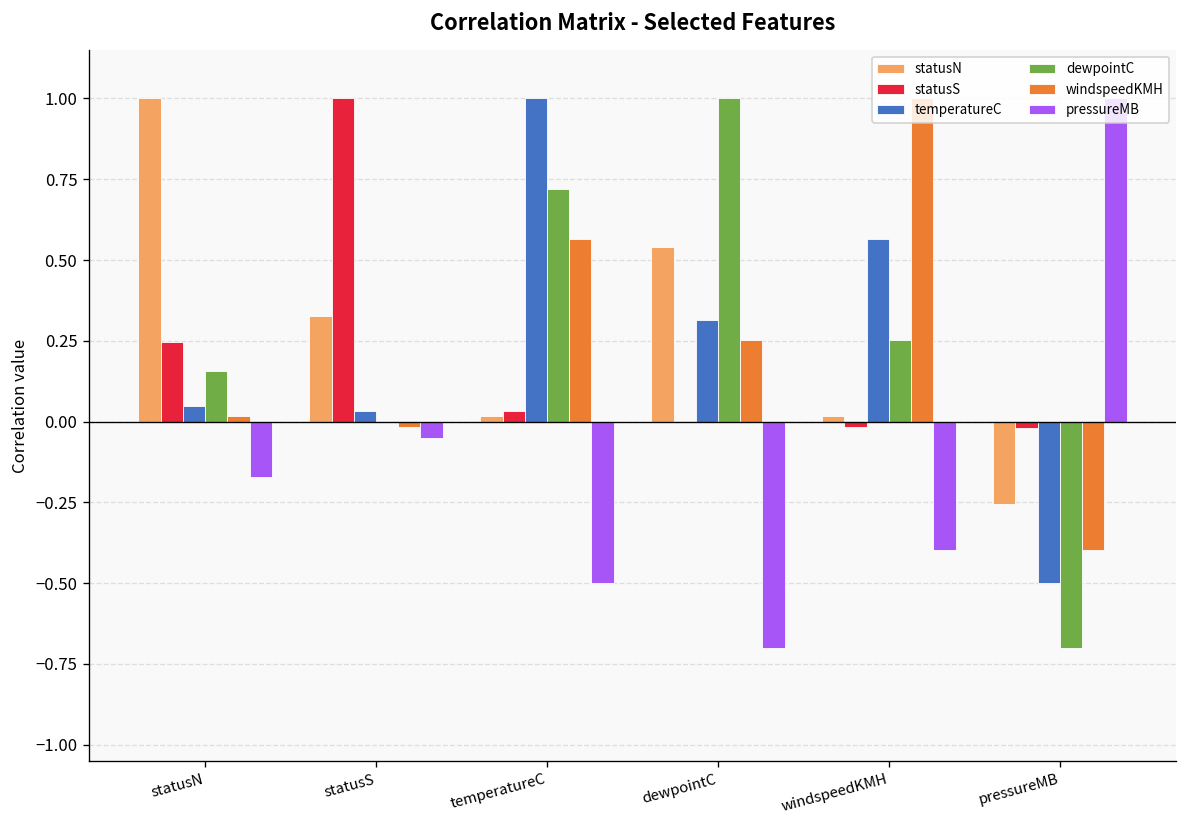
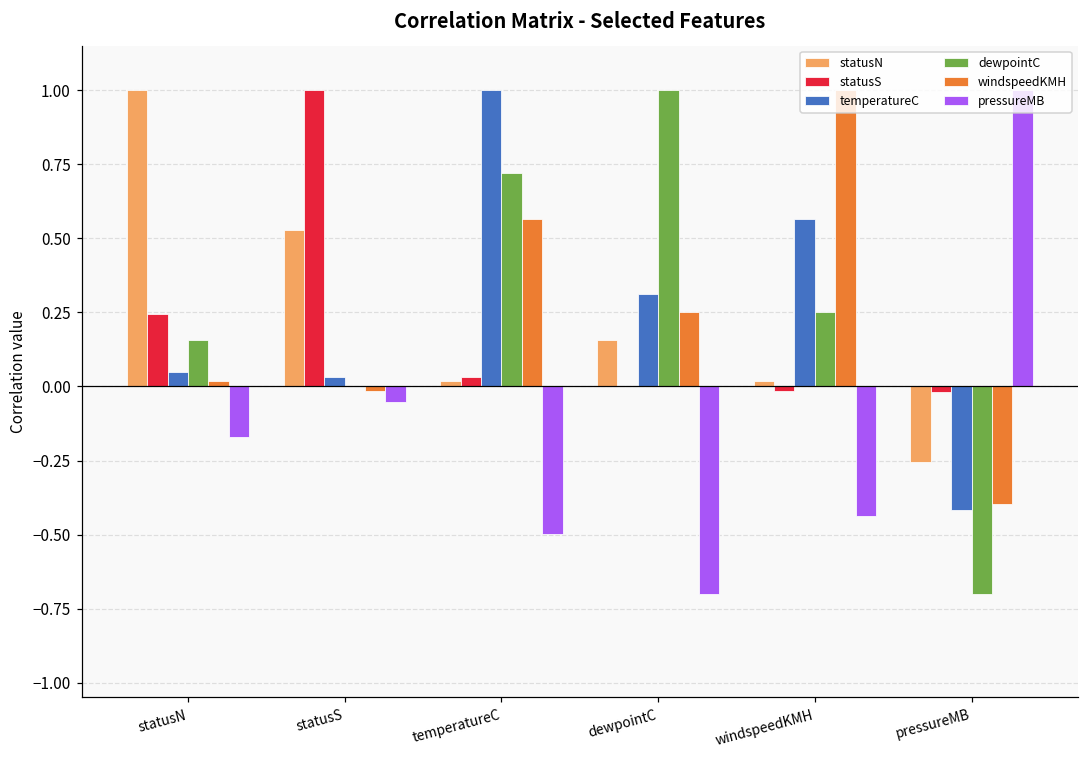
  {
    "statusN": {
      "statusN": 1.00,
-     "statusS": 0.33,
+     "statusS": 0.53,
      "temperatureC": 0.02,
-     "dewpointC": 0.54,
+     "dewpointC": 0.16,
      "windspeedKMH": 0.02,
      "pressureMB": -0.25
    },
    "statusS": {
      "statusN": 0.25,
      "statusS": 1.00,
      "temperatureC": 0.03,
      "windspeedKMH": -0.02,
      "pressureMB": -0.02
    },
    "temperatureC": {
      "statusN": 0.05,
      "statusS": 0.03,
      "temperatureC": 1.00,
      "dewpointC": 0.31,
      "windspeedKMH": 0.56,
-     "pressureMB": -0.50
+     "pressureMB": -0.42
    },
    "dewpointC": {
      "statusN": 0.16,
      "temperatureC": 0.72,
      "dewpointC": 1.00,
      "windspeedKMH": 0.25,
      "pressureMB": -0.70
    },
    "windspeedKMH": {
      "statusN": 0.02,
      "statusS": -0.02,
      "temperatureC": 0.56,
      "dewpointC": 0.25,
      "pressureMB": -0.40
    },
    "pressureMB": {
      "statusN": -0.17,
      "statusS": -0.05,
      "temperatureC": -0.50,
      "dewpointC": -0.70,
-     "windspeedKMH": -0.40
+     "windspeedKMH": -0.44
    }
  }
